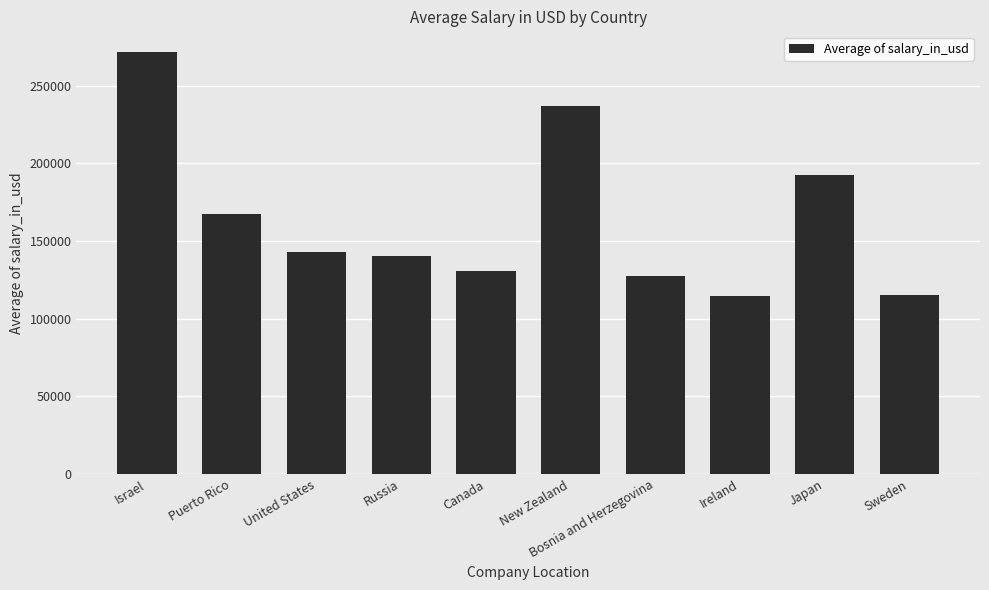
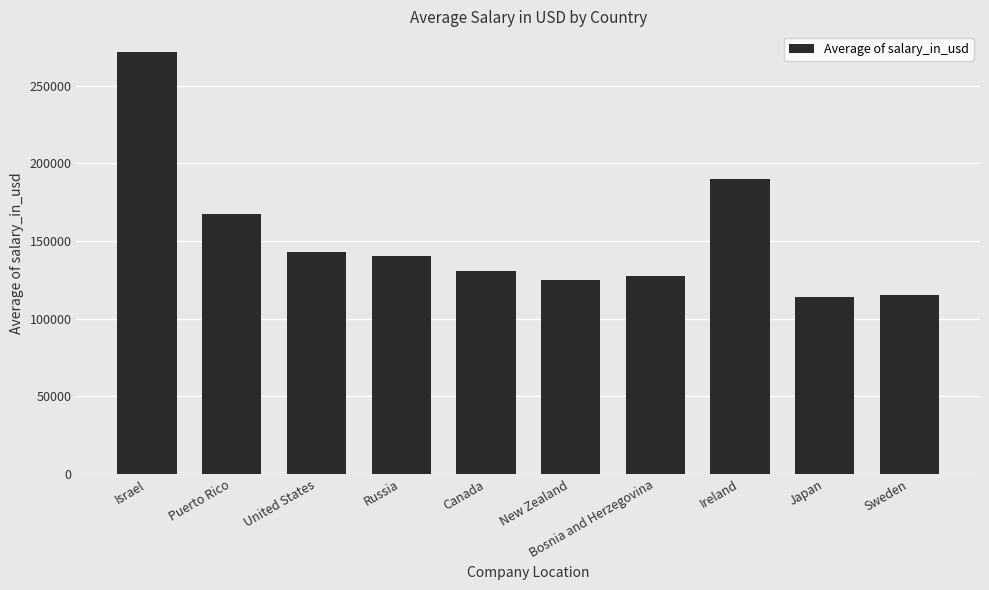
  {
    "Israel": 271000,
    "Puerto Rico": 168000,
    "United States": 143000,
    "Russia": 140000,
    "Canada": 131000,
-   "New Zealand": 237000,
+   "New Zealand": 125000,
    "Bosnia and Herzegovina": 128000,
-   "Ireland": 115000,
-   "Japan": 193000,
+   "Ireland": 190000,
+   "Japan": 114000,
    "Sweden": 115000
  }
